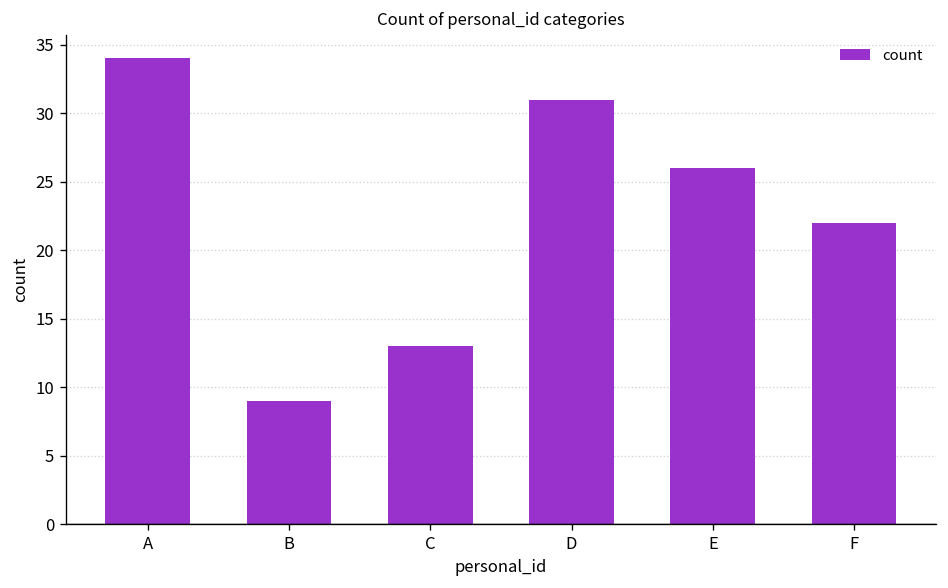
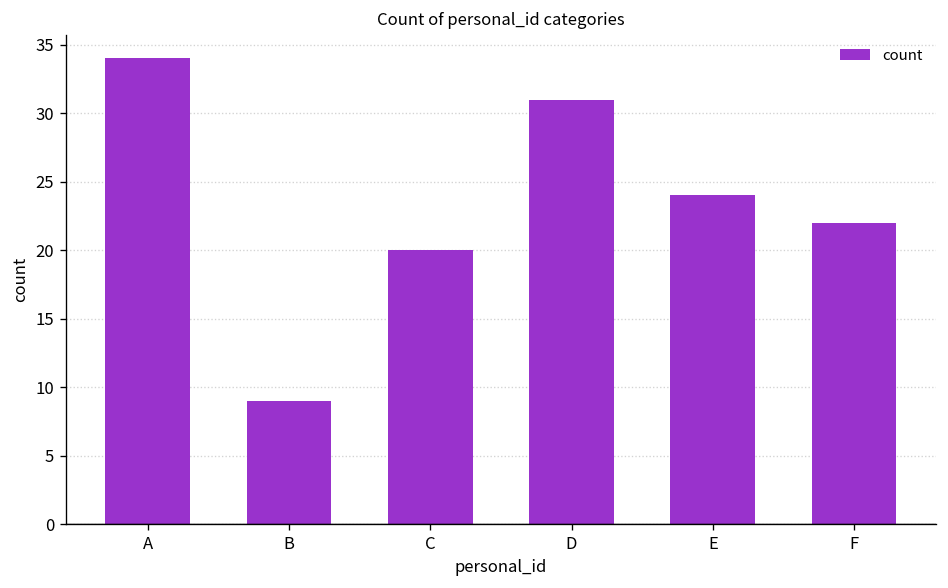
  {
    "A": 34,
    "B": 9,
-   "C": 13,
+   "C": 20,
    "D": 31,
-   "E": 26,
+   "E": 24,
    "F": 22
  }
